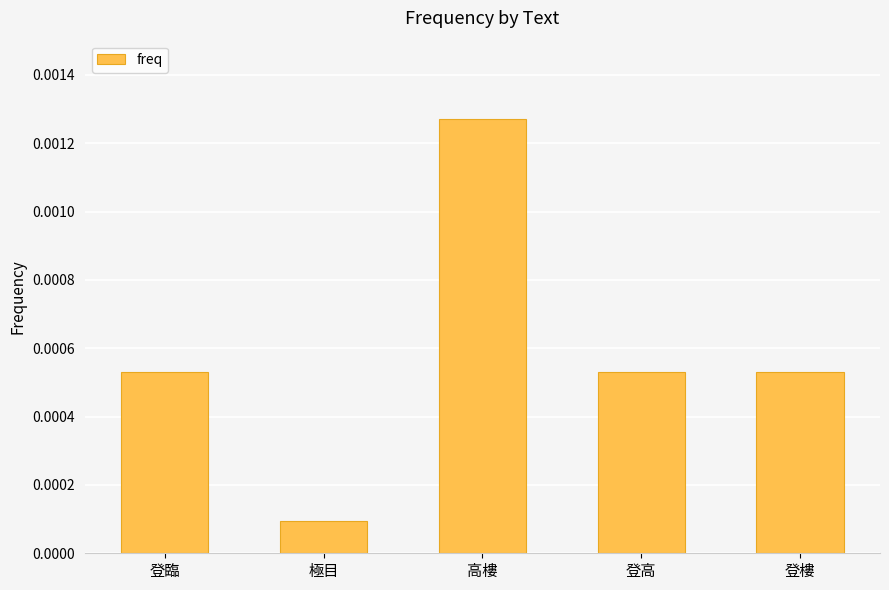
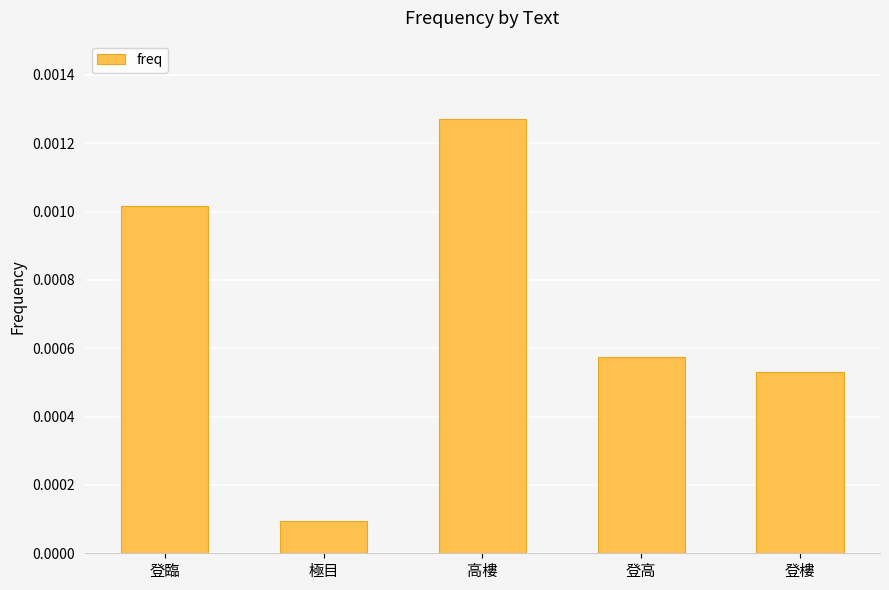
  {
-   "登臨": 0.00053,
+   "登臨": 0.00102,
    "極目": 0.00009,
    "高樓": 0.00127,
-   "登高": 0.00053,
+   "登高": 0.00058,
    "登樓": 0.00053
  }
